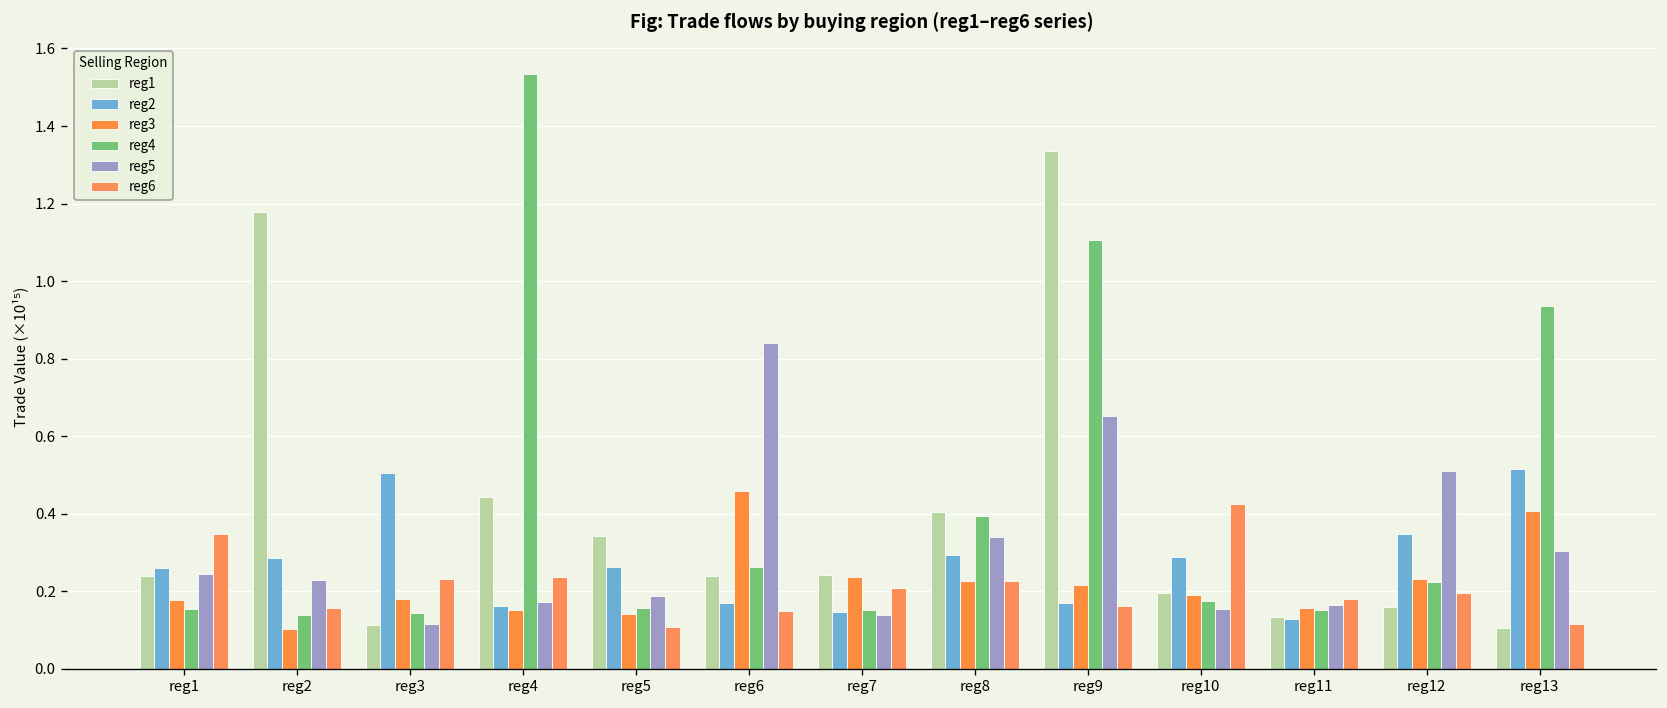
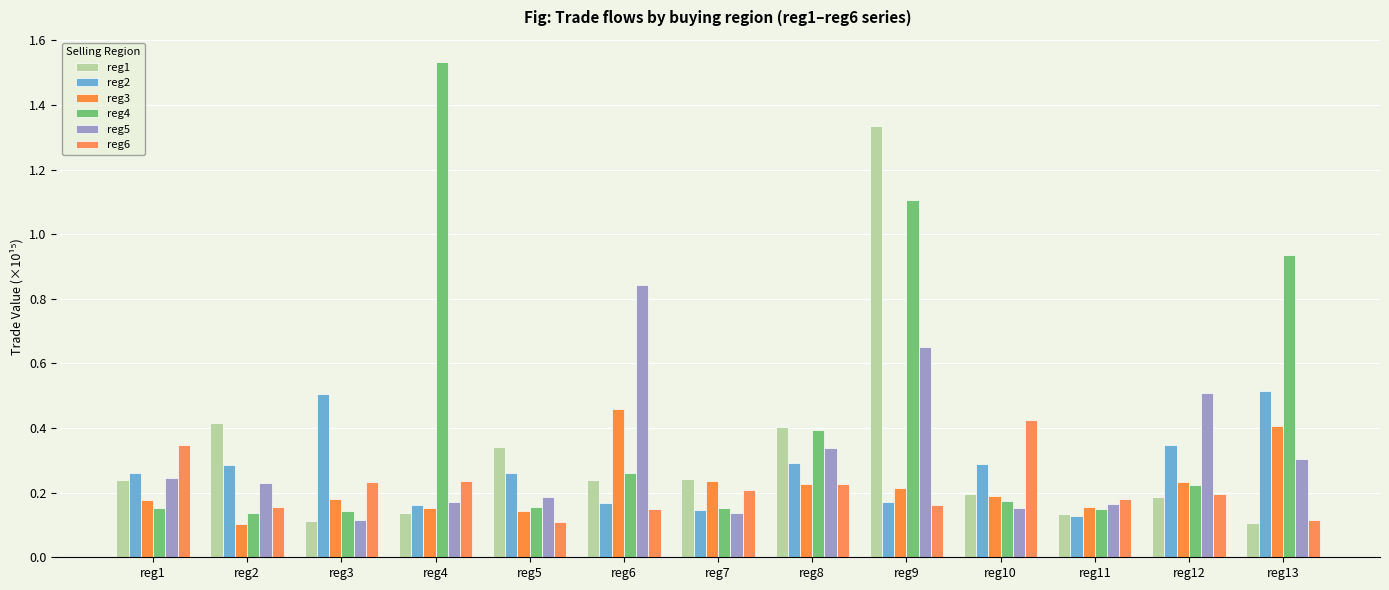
  {
    "reg1": {
      "reg1": 0.24,
-     "reg2": 1.18,
+     "reg2": 0.41,
      "reg3": 0.11,
-     "reg4": 0.44,
+     "reg4": 0.14,
      "reg5": 0.34,
      "reg6": 0.24,
      "reg7": 0.24,
      "reg8": 0.40,
      "reg9": 1.34,
      "reg10": 0.20,
      "reg11": 0.13,
-     "reg12": 0.16,
+     "reg12": 0.19,
      "reg13": 0.11
    },
    "reg4": {
      "reg1": 0.15,
      "reg2": 0.14,
      "reg3": 0.14,
      "reg4": 1.53,
      "reg5": 0.16,
      "reg6": 0.26,
      "reg7": 0.15,
      "reg8": 0.39,
      "reg9": 1.11,
      "reg10": 0.17,
      "reg11": 0.15,
      "reg12": 0.22,
      "reg13": 0.93
    }
  }
